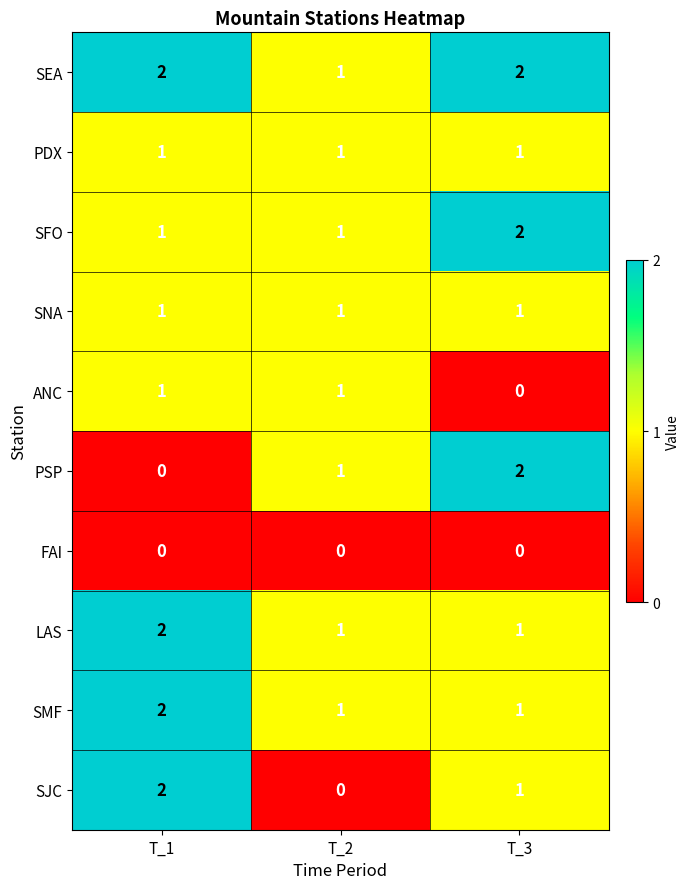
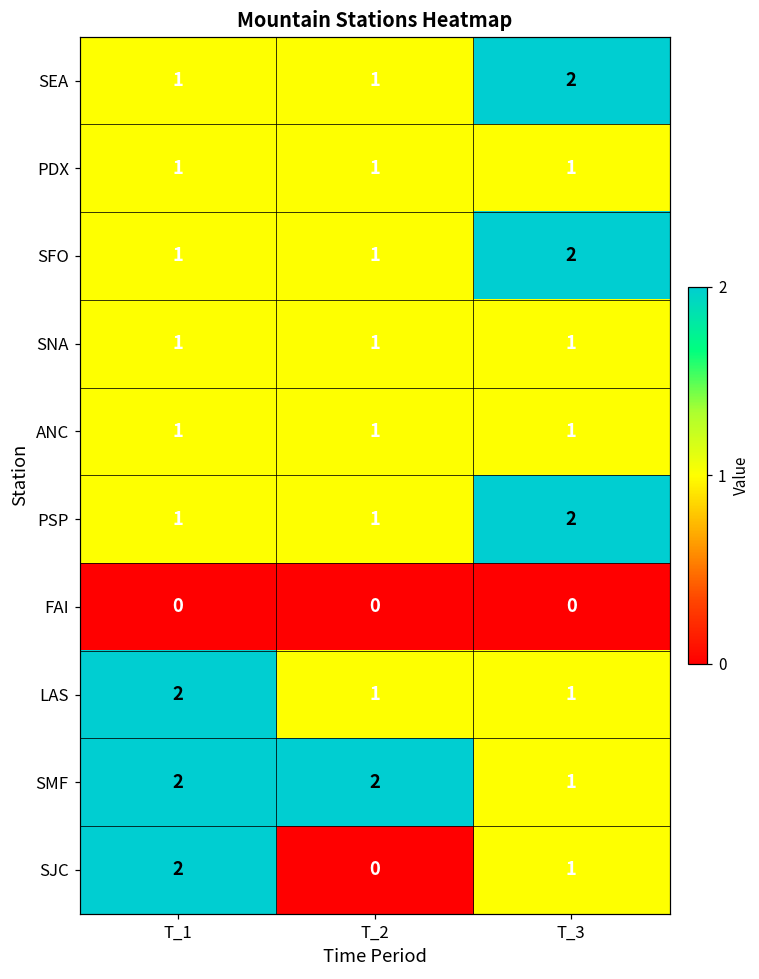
  {
    "SEA": {
-     "T_1": 2,
+     "T_1": 1,
      "T_2": 1,
      "T_3": 2
    },
    "PDX": {
      "T_1": 1,
      "T_2": 1,
      "T_3": 1
    },
    "SFO": {
      "T_1": 1,
      "T_2": 1,
      "T_3": 2
    },
    "SNA": {
      "T_1": 1,
      "T_2": 1,
      "T_3": 1
    },
    "ANC": {
      "T_1": 1,
      "T_2": 1,
-     "T_3": 0
+     "T_3": 1
    },
    "PSP": {
-     "T_1": 0,
+     "T_1": 1,
      "T_2": 1,
      "T_3": 2
    },
    "FAI": {
      "T_1": 0,
      "T_2": 0,
      "T_3": 0
    },
    "LAS": {
      "T_1": 2,
      "T_2": 1,
      "T_3": 1
    },
    "SMF": {
      "T_1": 2,
-     "T_2": 1,
+     "T_2": 2,
      "T_3": 1
    },
    "SJC": {
      "T_1": 2,
      "T_2": 0,
      "T_3": 1
    }
  }
